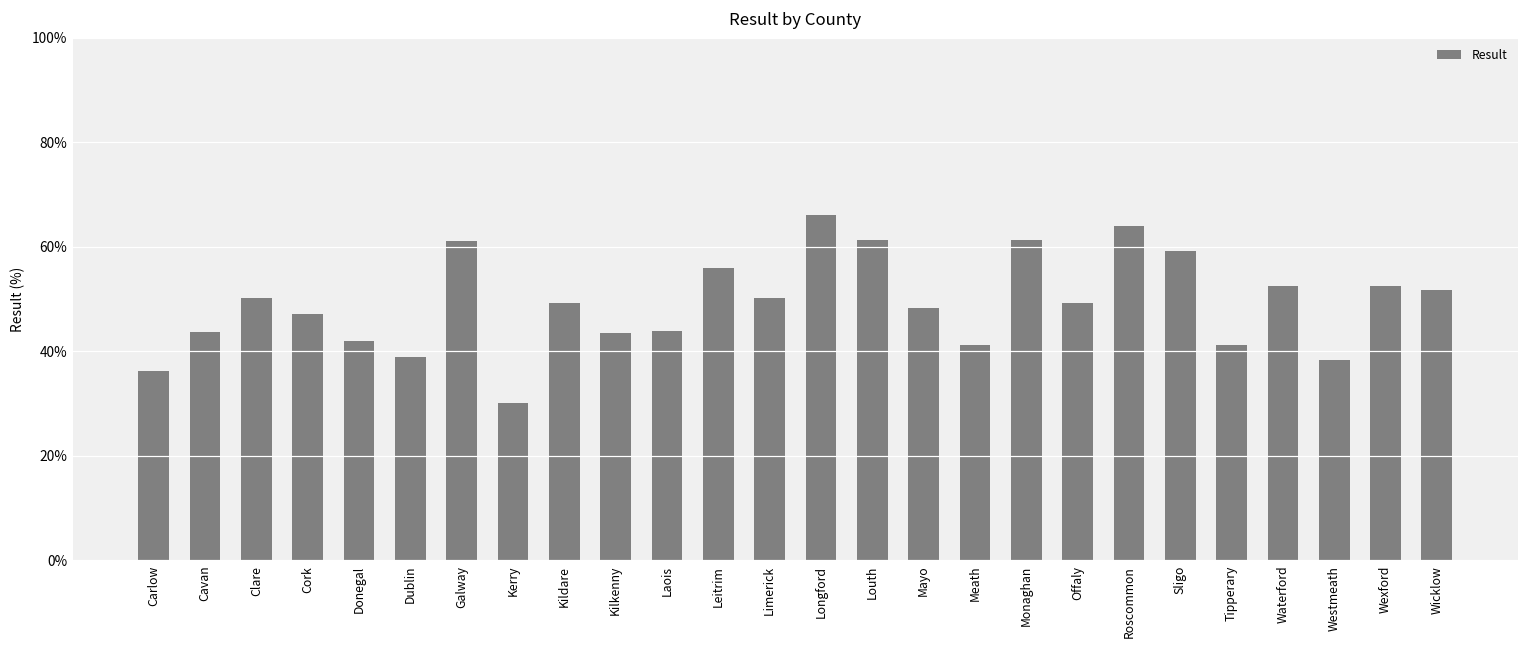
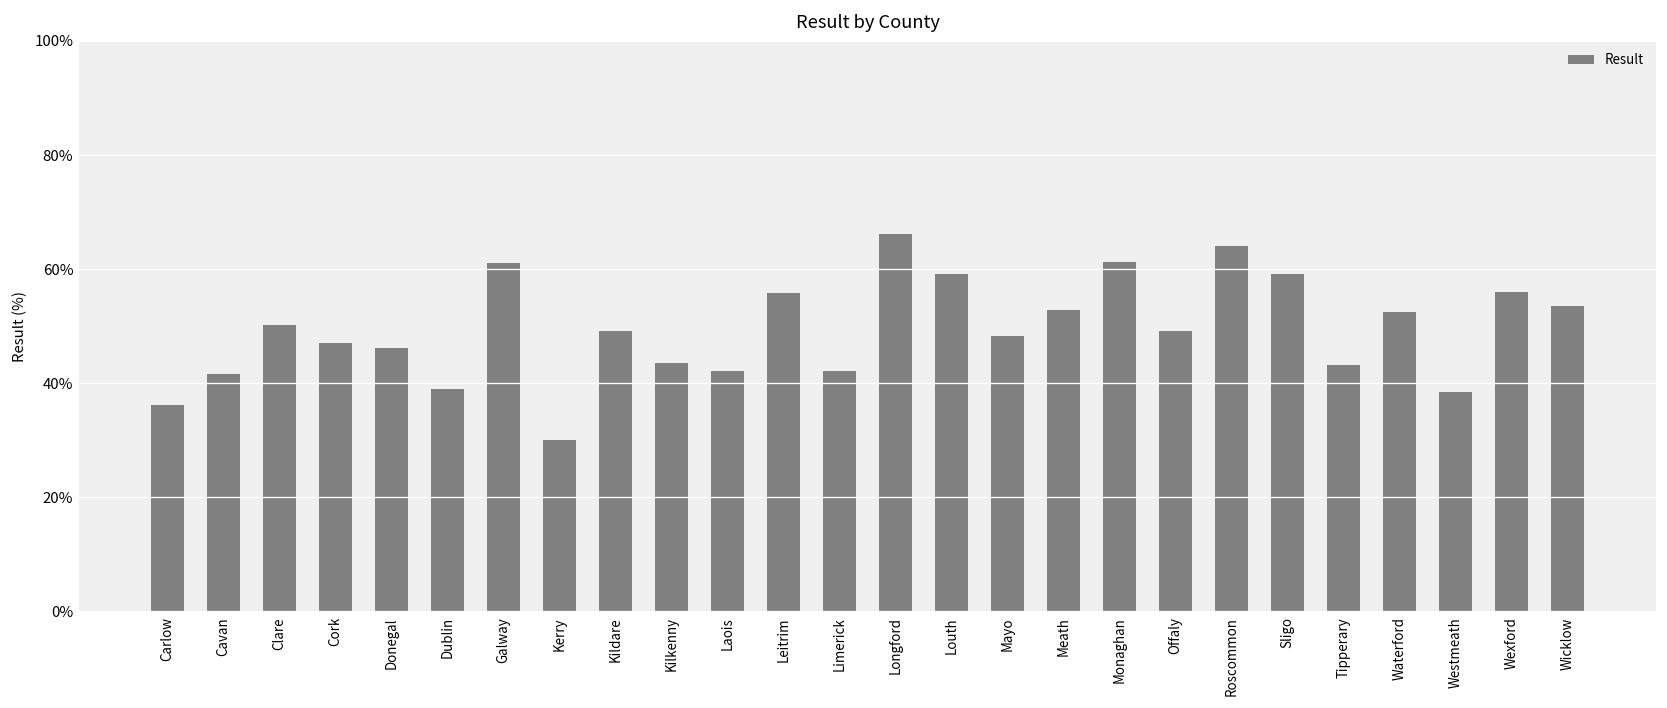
  {
    "Carlow": "36%",
-   "Cavan": "44%",
+   "Cavan": "42%",
    "Clare": "50%",
    "Cork": "47%",
-   "Donegal": "42%",
+   "Donegal": "46%",
    "Dublin": "39%",
    "Galway": "61%",
    "Kerry": "30%",
    "Kildare": "49%",
    "Kilkenny": "44%",
-   "Laois": "44%",
+   "Laois": "42%",
    "Leitrim": "56%",
-   "Limerick": "50%",
+   "Limerick": "42%",
    "Longford": "66%",
-   "Louth": "61%",
+   "Louth": "59%",
    "Mayo": "48%",
-   "Meath": "41%",
+   "Meath": "53%",
    "Monaghan": "61%",
    "Offaly": "49%",
    "Roscommon": "64%",
    "Sligo": "59%",
-   "Tipperary": "41%",
+   "Tipperary": "43%",
    "Waterford": "52%",
    "Westmeath": "38%",
-   "Wexford": "52%",
-   "Wicklow": "52%"
+   "Wexford": "56%",
+   "Wicklow": "54%"
  }
